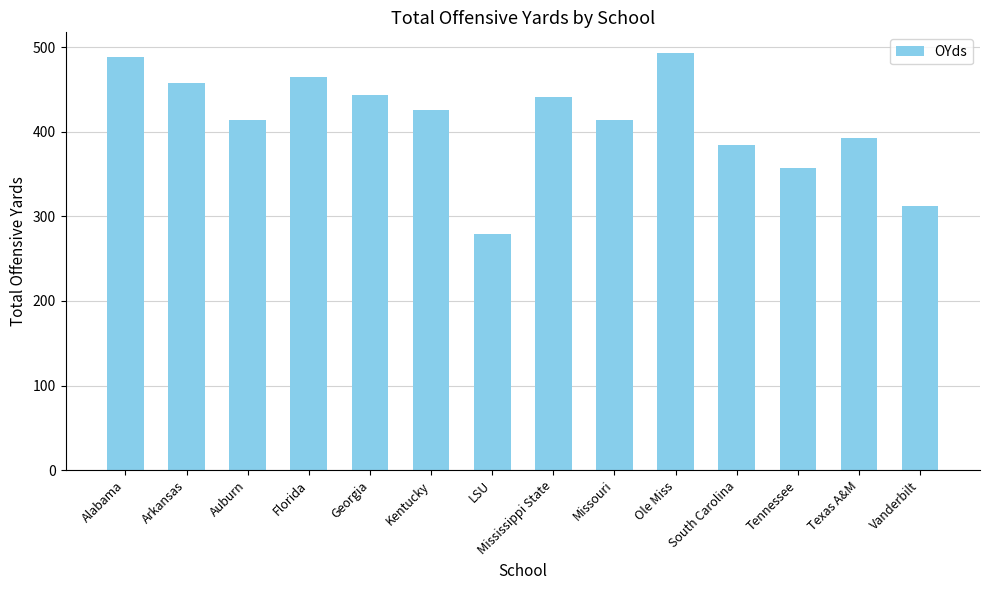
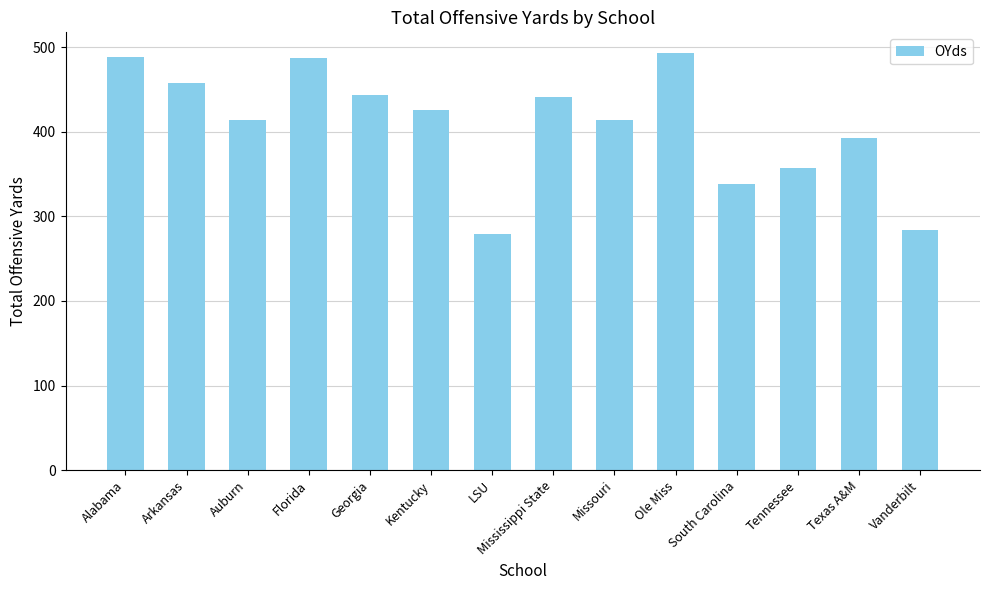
  {
    "Alabama": 490,
    "Arkansas": 460,
    "Auburn": 410,
-   "Florida": 460,
+   "Florida": 490,
    "Georgia": 440,
    "Kentucky": 430,
    "LSU": 280,
    "Mississippi State": 440,
    "Missouri": 410,
    "Ole Miss": 490,
-   "South Carolina": 380,
+   "South Carolina": 340,
    "Tennessee": 360,
    "Texas A&M": 390,
-   "Vanderbilt": 310
+   "Vanderbilt": 280
  }
